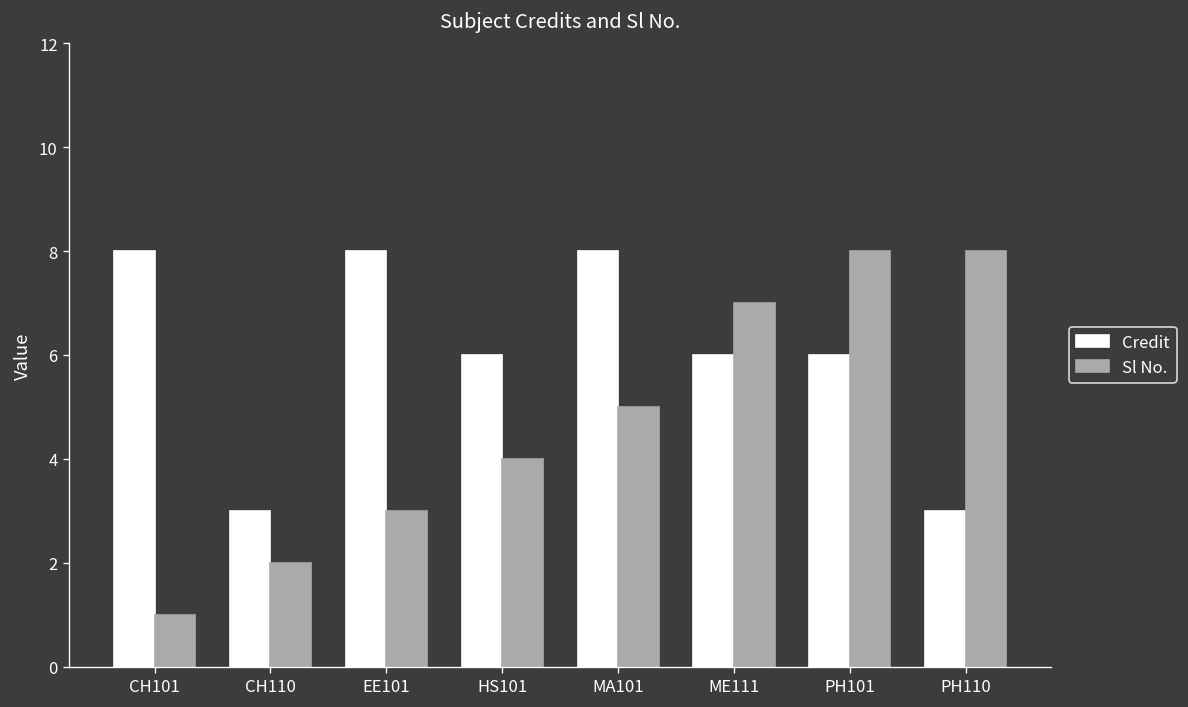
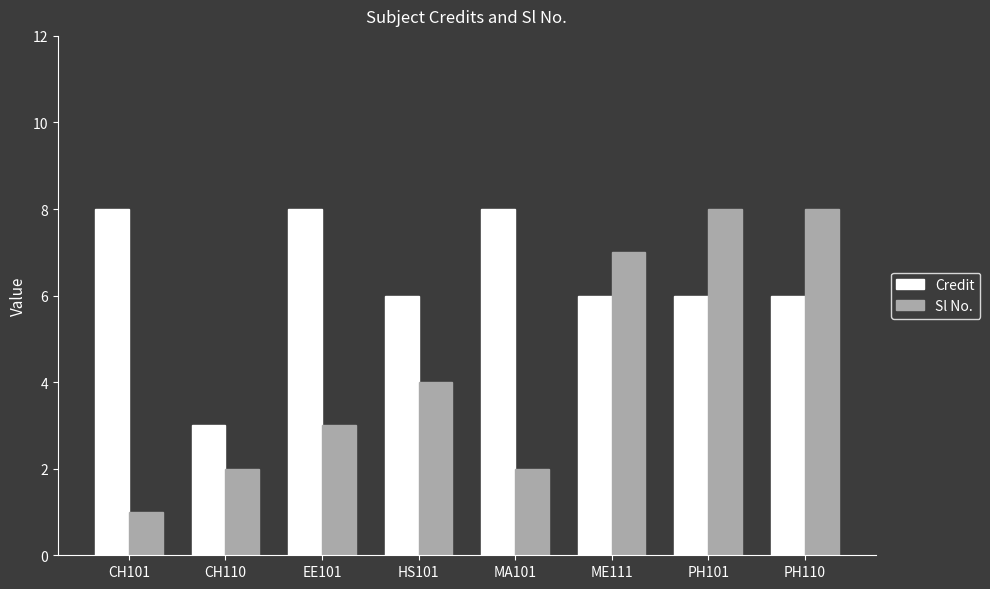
  {
    "Credit": {
      "CH101": 8,
      "CH110": 3,
      "EE101": 8,
      "HS101": 6,
      "MA101": 8,
      "ME111": 6,
      "PH101": 6,
-     "PH110": 3
+     "PH110": 6
    },
    "Sl No.": {
      "CH101": 1,
      "CH110": 2,
      "EE101": 3,
      "HS101": 4,
-     "MA101": 5,
+     "MA101": 2,
      "ME111": 7,
      "PH101": 8,
      "PH110": 8
    }
  }
